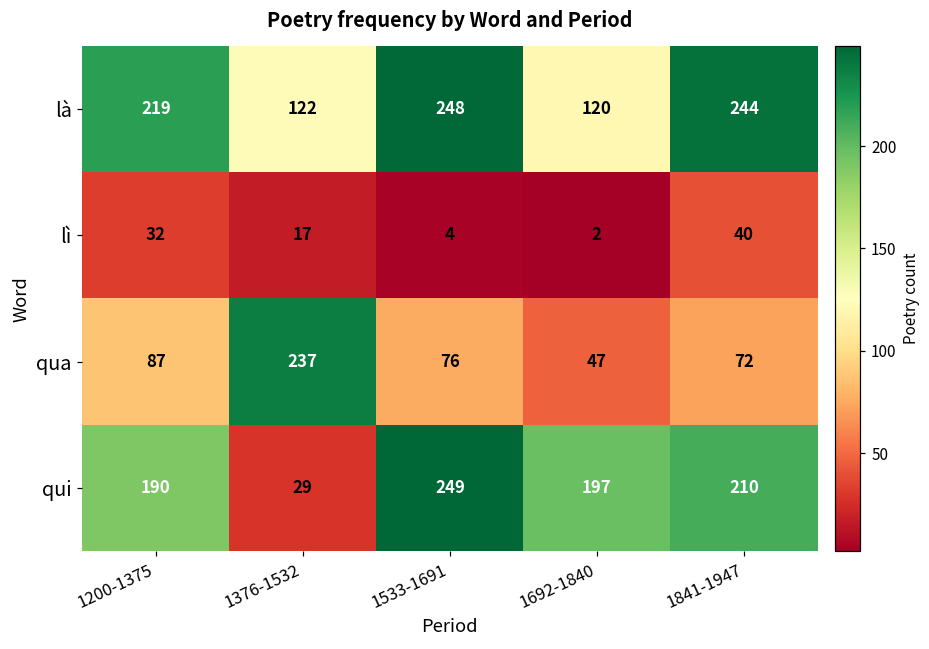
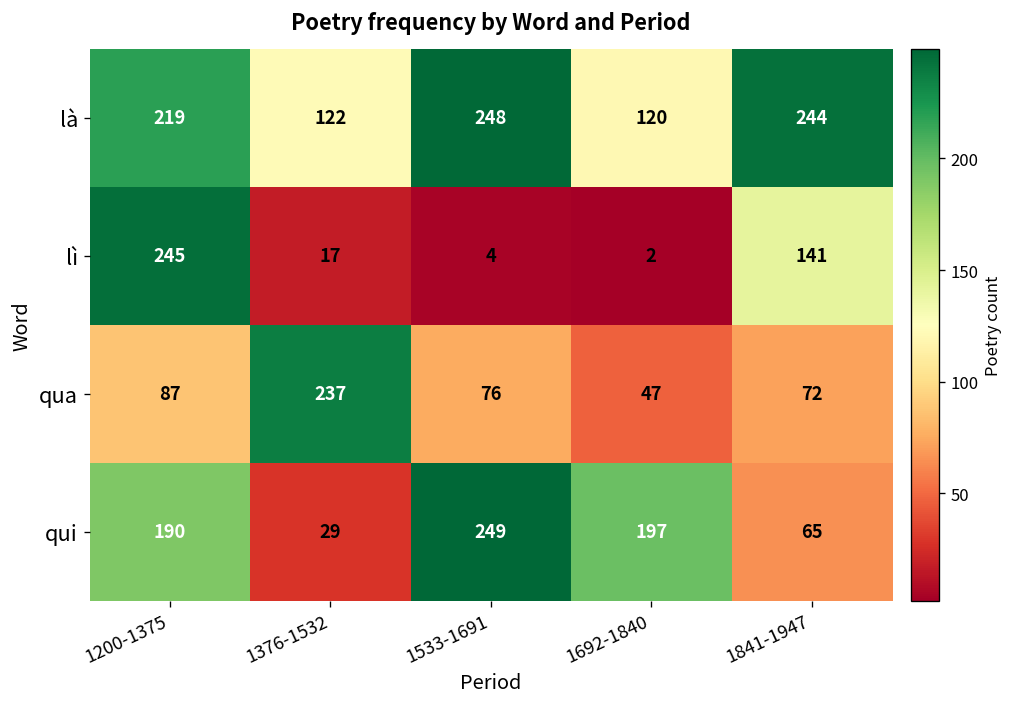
  {
    "là": {
      "1200-1375": 219,
      "1376-1532": 122,
      "1533-1691": 248,
      "1692-1840": 120,
      "1841-1947": 244
    },
    "lì": {
-     "1200-1375": 32,
+     "1200-1375": 245,
      "1376-1532": 17,
      "1533-1691": 4,
      "1692-1840": 2,
-     "1841-1947": 40
+     "1841-1947": 141
    },
    "qua": {
      "1200-1375": 87,
      "1376-1532": 237,
      "1533-1691": 76,
      "1692-1840": 47,
      "1841-1947": 72
    },
    "qui": {
      "1200-1375": 190,
      "1376-1532": 29,
      "1533-1691": 249,
      "1692-1840": 197,
-     "1841-1947": 210
+     "1841-1947": 65
    }
  }
